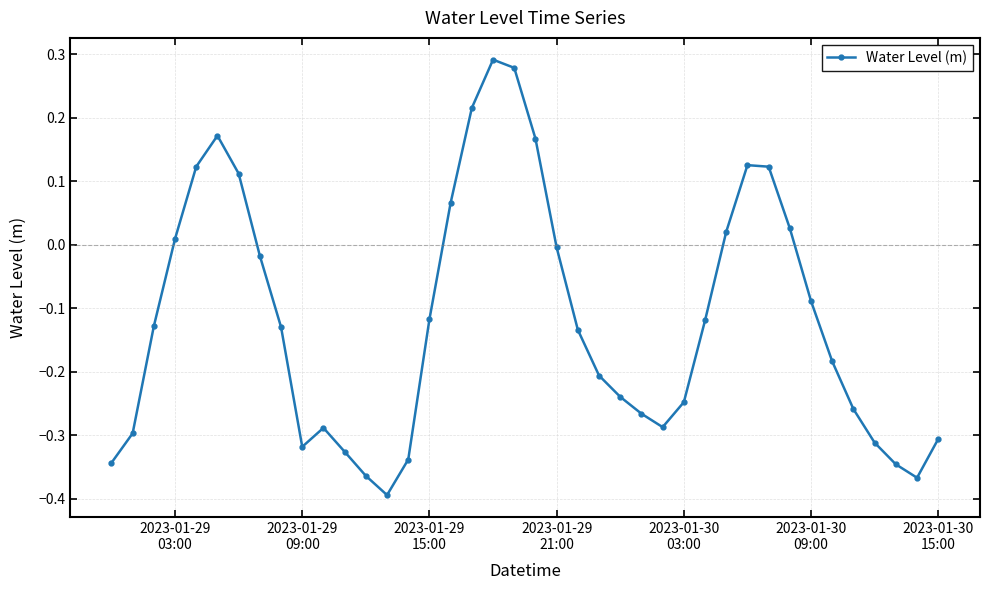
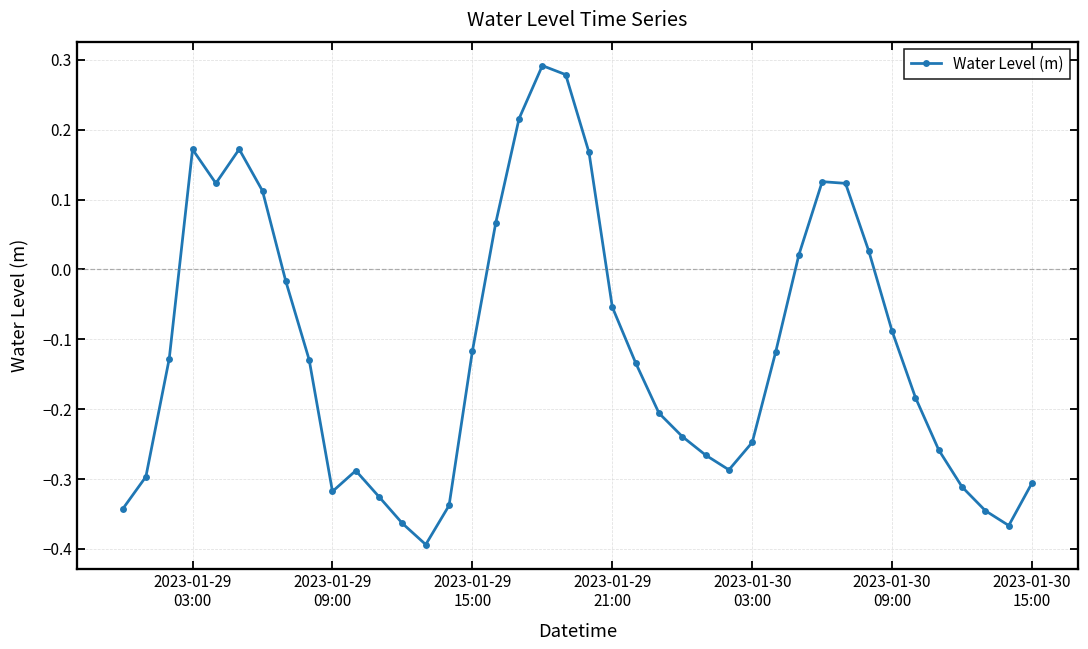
  {
-   "2023-01-29 03:00": 0.01,
+   "2023-01-29 03:00": 0.17,
    "2023-01-29 09:00": -0.32,
    "2023-01-29 15:00": -0.12,
-   "2023-01-29 21:00": 0.00,
+   "2023-01-29 21:00": -0.05,
    "2023-01-30 03:00": -0.25,
    "2023-01-30 09:00": -0.09,
    "2023-01-30 15:00": -0.31
  }
